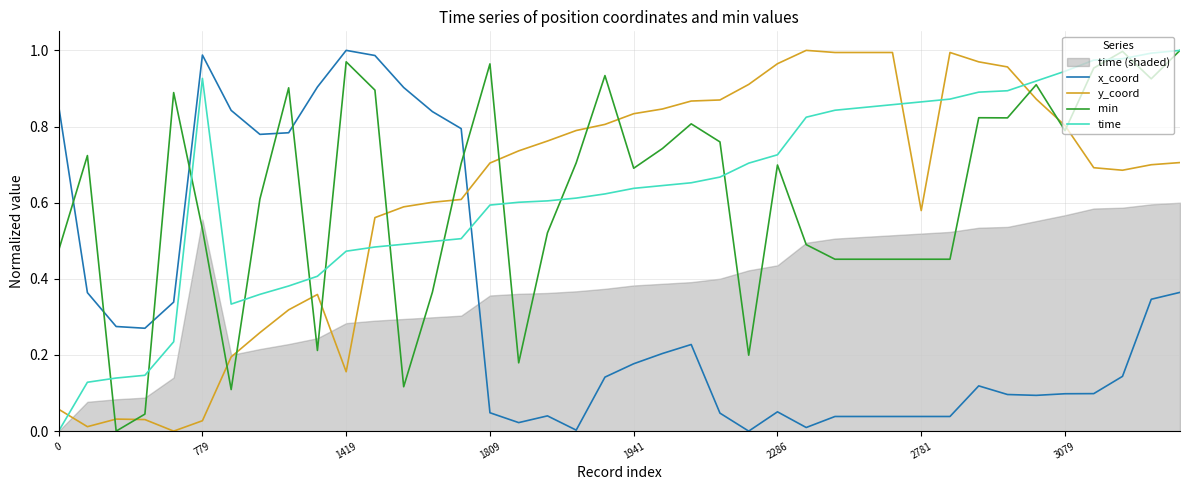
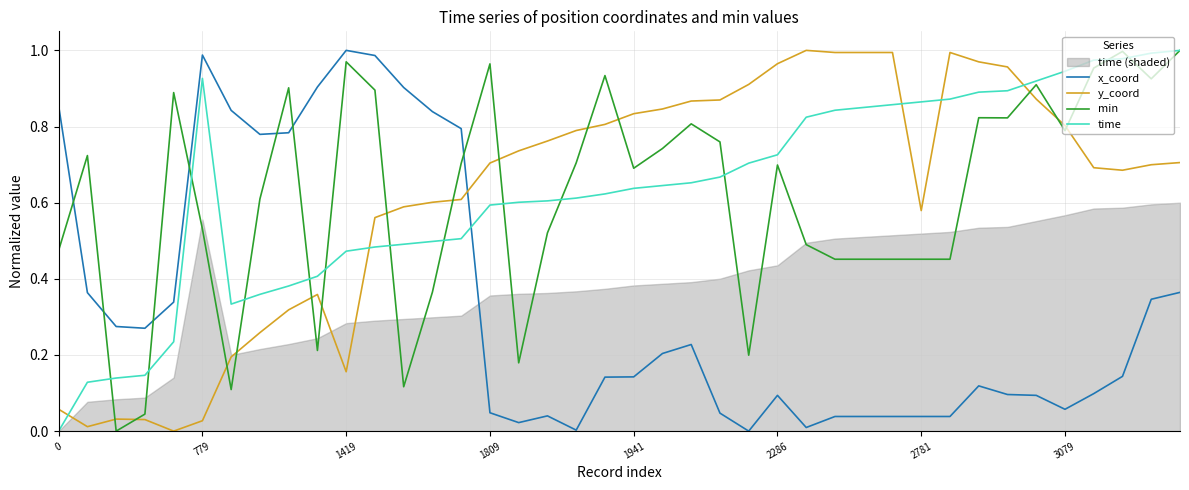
  {
    "x_coord": {
      "0": 0.85,
      "779": 0.99,
      "1419": 1.00,
      "1809": 0.05,
-     "1941": 0.18,
-     "2286": 0.05,
+     "1941": 0.14,
+     "2286": 0.09,
      "2781": 0.04,
-     "3079": 0.10
+     "3079": 0.06
    },
    "time (shaded)": {
      "779": 0.56,
      "1419": 0.28,
      "1809": 0.36,
      "1941": 0.38,
      "2286": 0.44,
      "2781": 0.52,
      "3079": 0.57
    },
    "y_coord": {
      "0": 0.06,
      "779": 0.03,
      "1419": 0.16,
      "1809": 0.70,
      "1941": 0.83,
      "2286": 0.96,
      "2781": 0.58
    },
    "min": {
      "0": 0.47,
      "779": 0.53,
      "1419": 0.97,
      "1809": 0.96,
      "1941": 0.69,
      "2286": 0.70,
      "2781": 0.45
    },
    "time": {
      "779": 0.93,
      "1419": 0.47,
      "1809": 0.59,
      "1941": 0.64,
      "2286": 0.73,
      "2781": 0.86
    }
  }
